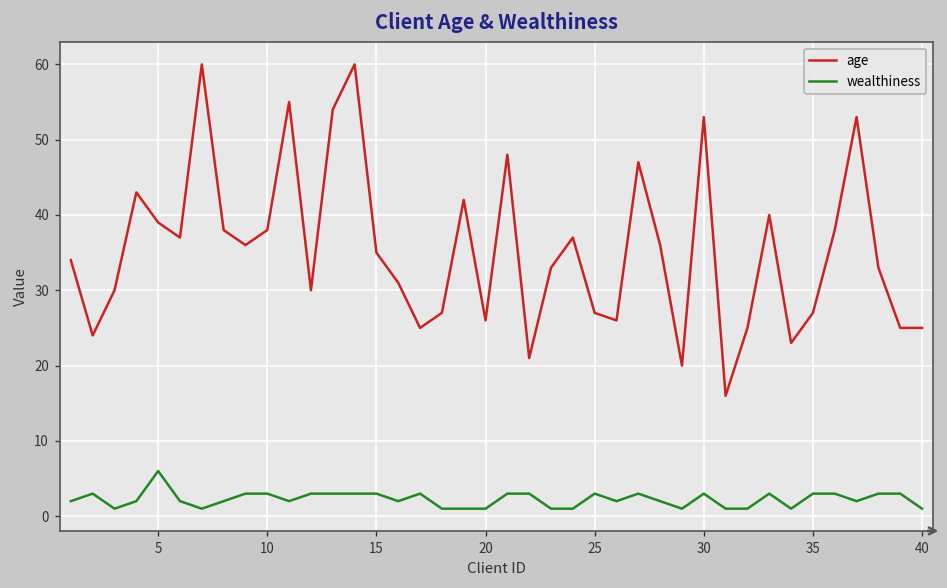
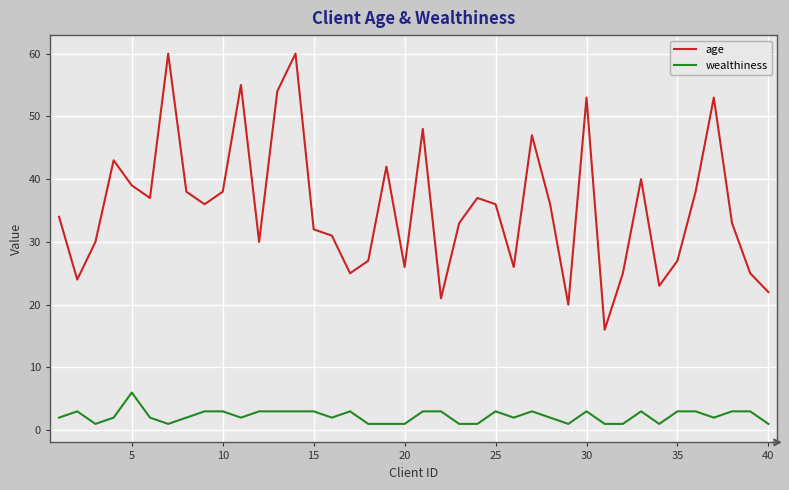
  {
    "age": {
      "5": 39,
      "10": 38,
-     "15": 35,
+     "15": 32,
      "20": 26,
-     "25": 27,
+     "25": 36,
      "30": 53,
      "35": 27,
-     "40": 25
+     "40": 22
    },
    "wealthiness": {
      "5": 6,
      "10": 3,
      "15": 3,
      "20": 1,
      "25": 3,
      "30": 3,
      "35": 3,
      "40": 1
    }
  }
